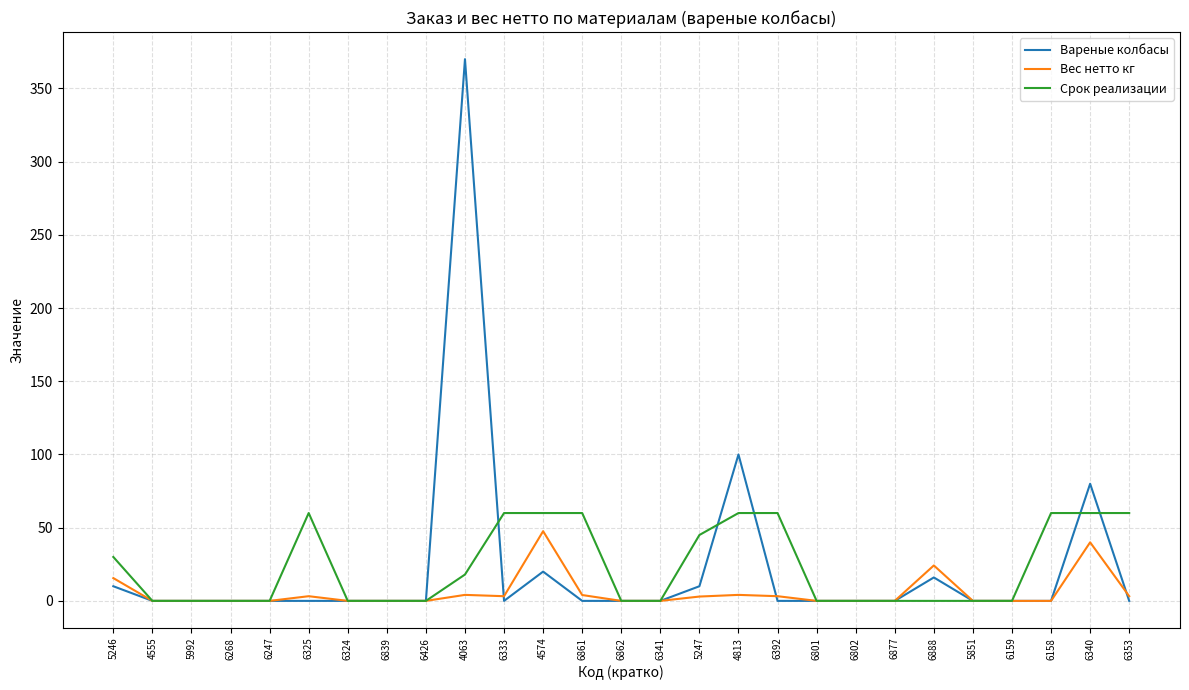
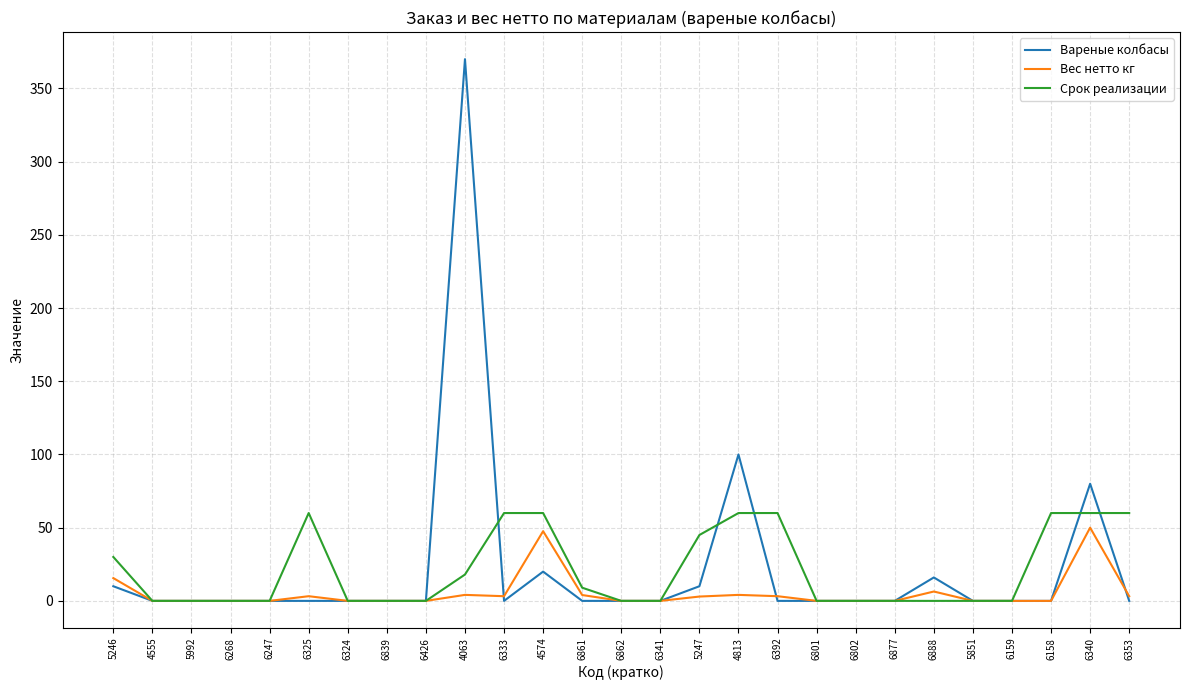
  {
    "Вареные колбасы": {
      "5246": 10,
      "6325": 0,
      "4063": 370,
      "6333": 0,
      "4574": 20,
      "6861": 0,
      "5247": 10,
      "4813": 100,
      "6392": 0,
      "6888": 16,
      "6340": 80,
      "6353": 0
    },
    "Вес нетто кг": {
      "5246": 16,
      "6325": 3,
      "4063": 4,
      "6333": 3,
      "4574": 48,
      "6861": 4,
      "5247": 3,
      "4813": 4,
      "6392": 3,
-     "6888": 24,
-     "6340": 40,
+     "6888": 6,
+     "6340": 50,
      "6353": 3
    },
    "Срок реализации": {
      "5246": 30,
      "6325": 60,
      "4063": 18,
      "6333": 60,
      "4574": 60,
-     "6861": 60,
+     "6861": 9,
      "5247": 45,
      "4813": 60,
      "6392": 60,
      "6888": 0,
      "6158": 60,
      "6340": 60,
      "6353": 60
    }
  }
